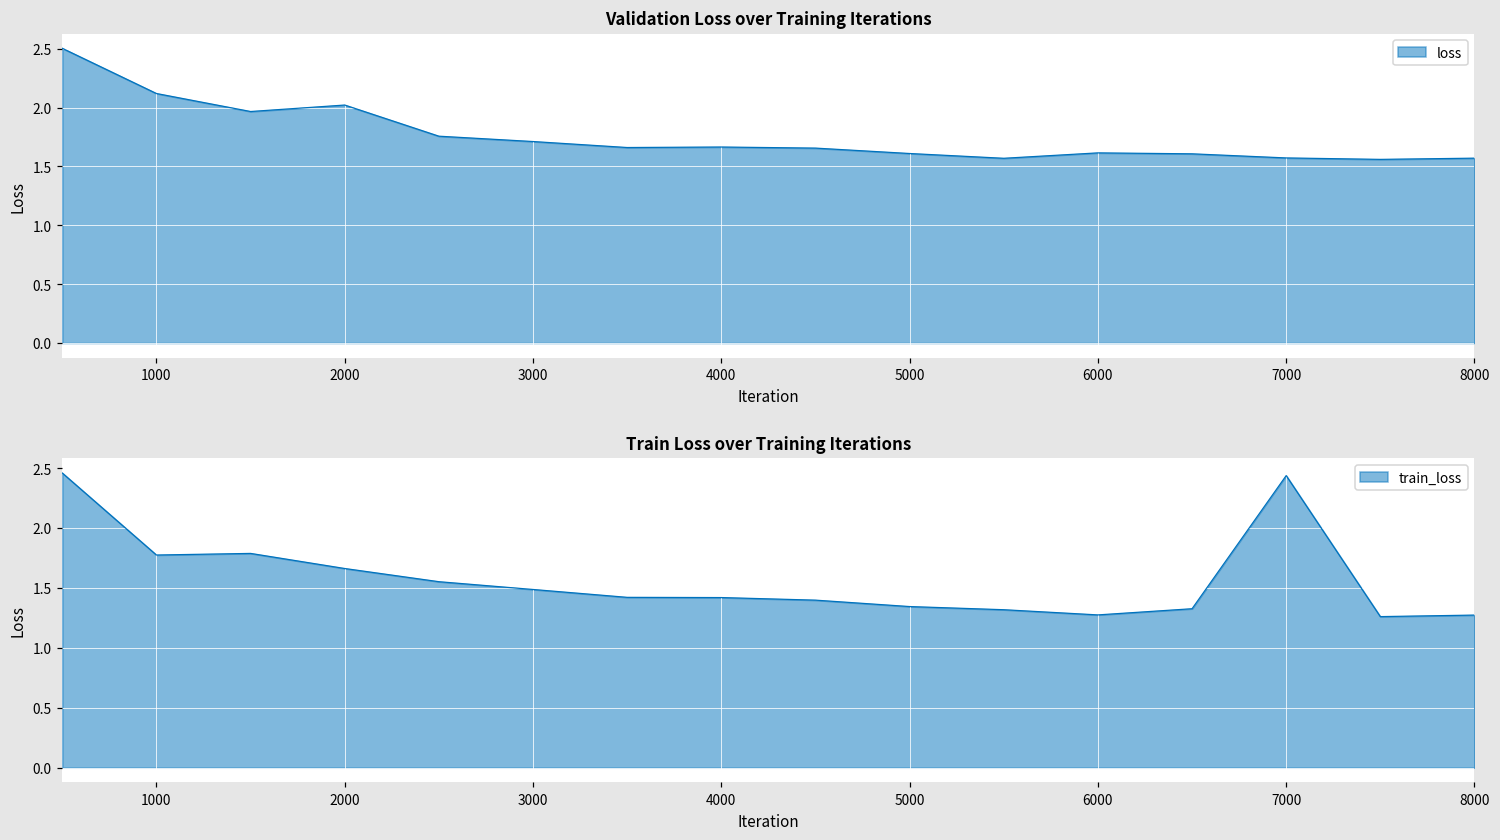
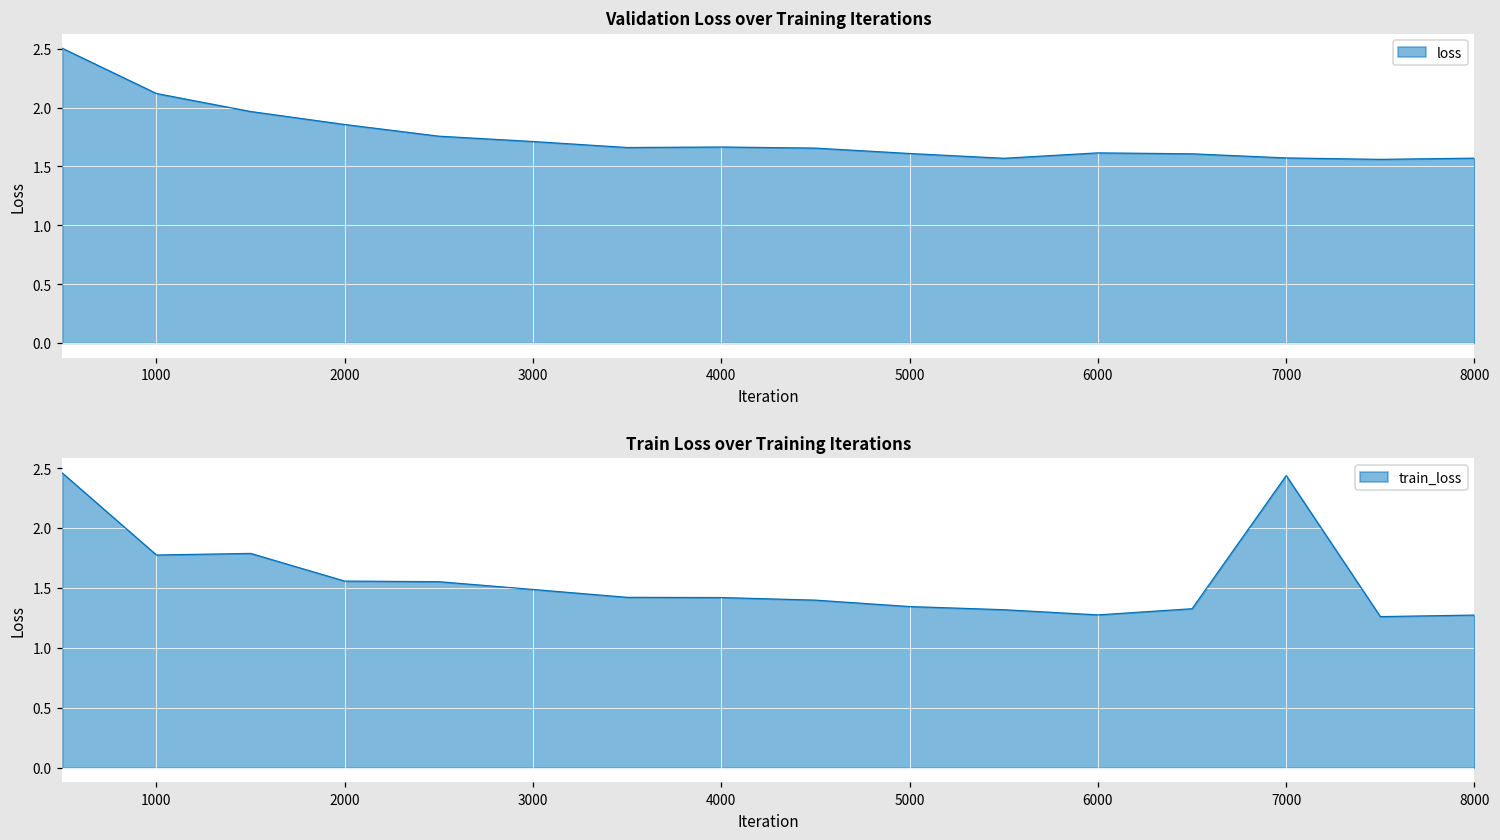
  {
    "Validation Loss over Training Iterations": {
      "1000": 2.12,
-     "2000": 2.02,
+     "2000": 1.86,
      "3000": 1.71,
      "4000": 1.66,
      "5000": 1.61,
      "6000": 1.61,
      "7000": 1.57,
      "8000": 1.57
    },
    "Train Loss over Training Iterations": {
      "1000": 1.77,
-     "2000": 1.66,
+     "2000": 1.56,
      "3000": 1.49,
      "4000": 1.42,
      "5000": 1.34,
      "6000": 1.28,
      "7000": 2.44,
      "8000": 1.27
    }
  }
